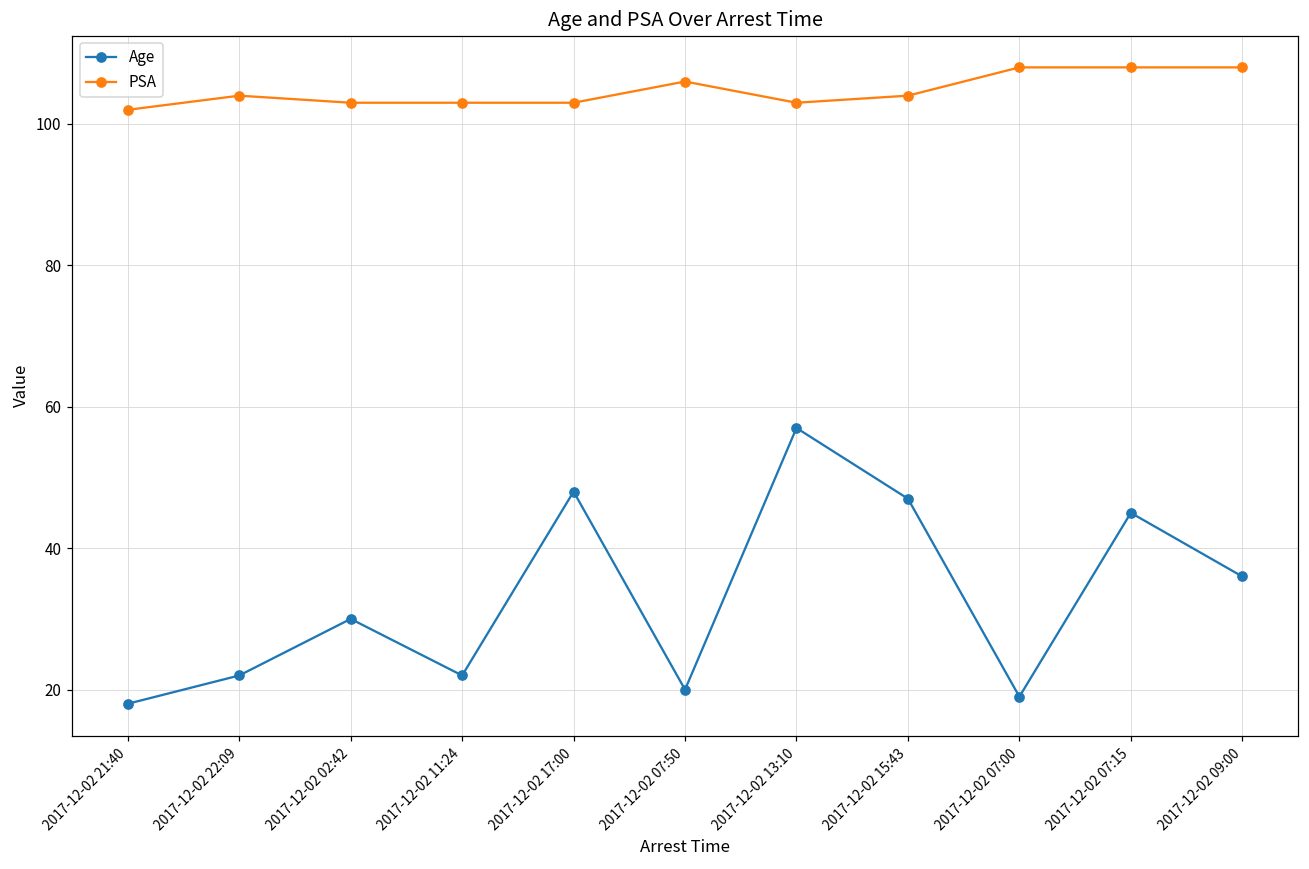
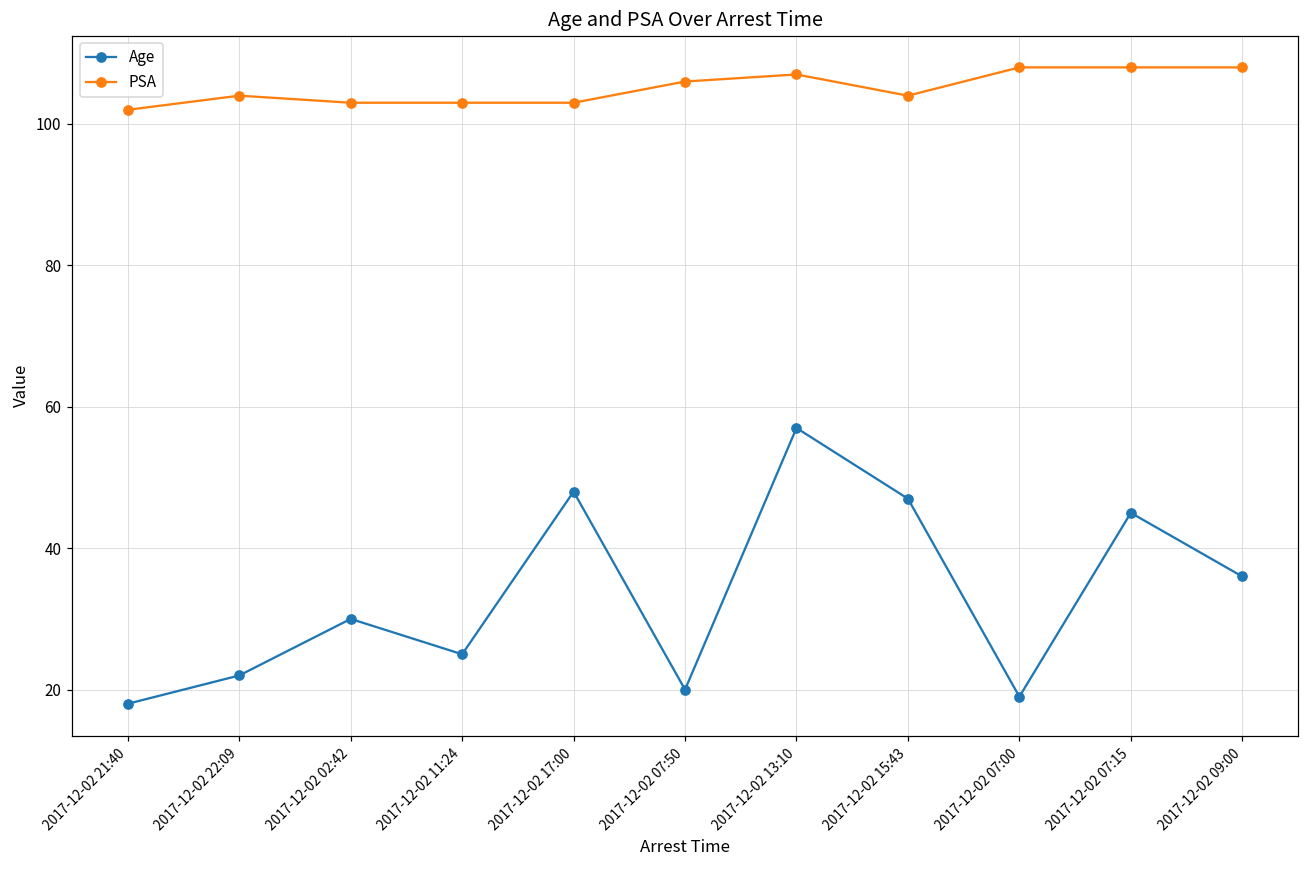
  {
    "Age": {
      "2017-12-02 21:40": 18,
      "2017-12-02 22:09": 22,
      "2017-12-02 02:42": 30,
-     "2017-12-02 11:24": 22,
+     "2017-12-02 11:24": 25,
      "2017-12-02 17:00": 48,
      "2017-12-02 07:50": 20,
      "2017-12-02 13:10": 57,
      "2017-12-02 15:43": 47,
      "2017-12-02 07:00": 19,
      "2017-12-02 07:15": 45,
      "2017-12-02 09:00": 36
    },
    "PSA": {
      "2017-12-02 21:40": 102,
      "2017-12-02 22:09": 104,
      "2017-12-02 02:42": 103,
      "2017-12-02 11:24": 103,
      "2017-12-02 17:00": 103,
      "2017-12-02 07:50": 106,
-     "2017-12-02 13:10": 103,
+     "2017-12-02 13:10": 107,
      "2017-12-02 15:43": 104,
      "2017-12-02 07:00": 108,
      "2017-12-02 07:15": 108,
      "2017-12-02 09:00": 108
    }
  }
